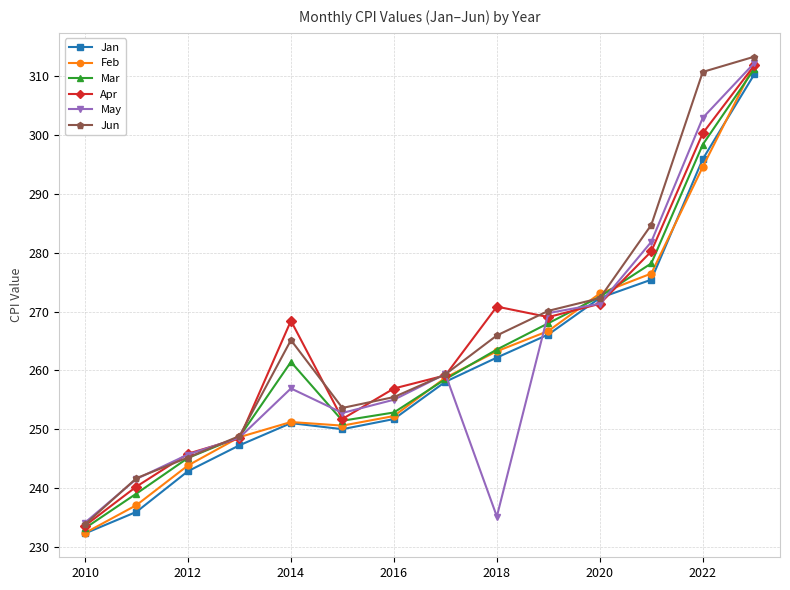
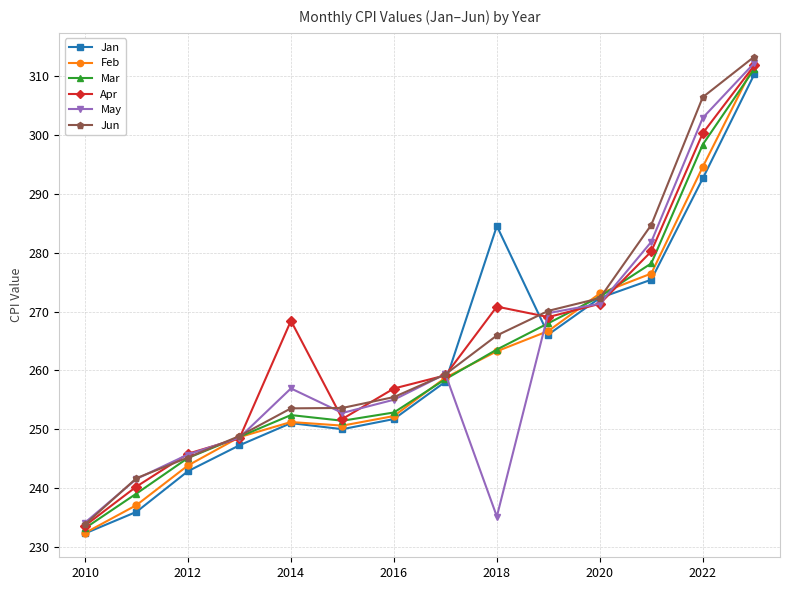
  {
    "Jan": {
      "2012": 243,
      "2016": 252,
-     "2018": 262,
-     "2022": 296
+     "2018": 285,
+     "2022": 293
    },
    "Feb": {
      "2012": 244,
      "2016": 252,
      "2020": 273,
      "2022": 295
    },
    "Mar": {
-     "2014": 261,
+     "2014": 252,
      "2016": 253,
      "2022": 298
    },
    "Apr": {
      "2014": 268,
      "2016": 257,
      "2018": 271,
      "2022": 300
    },
    "May": {
      "2014": 257,
      "2016": 255,
      "2018": 235,
      "2022": 303
    },
    "Jun": {
-     "2014": 265,
+     "2014": 254,
      "2016": 255,
      "2018": 266,
-     "2022": 311
+     "2022": 306
    }
  }
